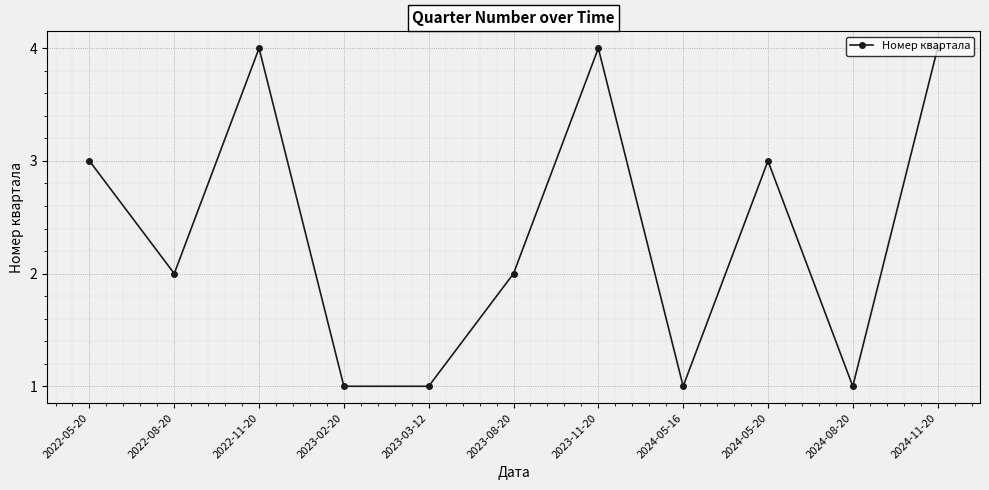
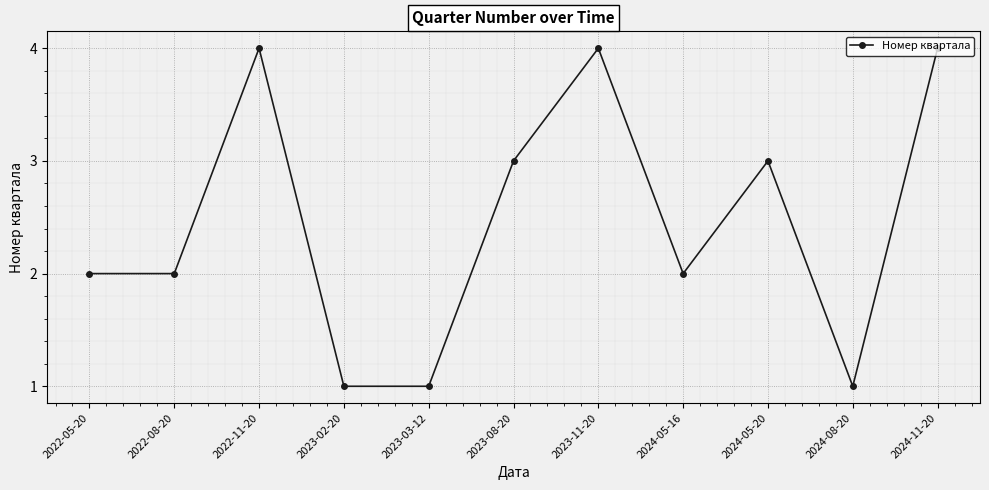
  {
-   "2022-05-20": 3,
+   "2022-05-20": 2,
    "2022-08-20": 2,
    "2022-11-20": 4,
    "2023-02-20": 1,
    "2023-03-12": 1,
-   "2023-08-20": 2,
+   "2023-08-20": 3,
    "2023-11-20": 4,
-   "2024-05-16": 1,
+   "2024-05-16": 2,
    "2024-05-20": 3,
    "2024-08-20": 1
  }
